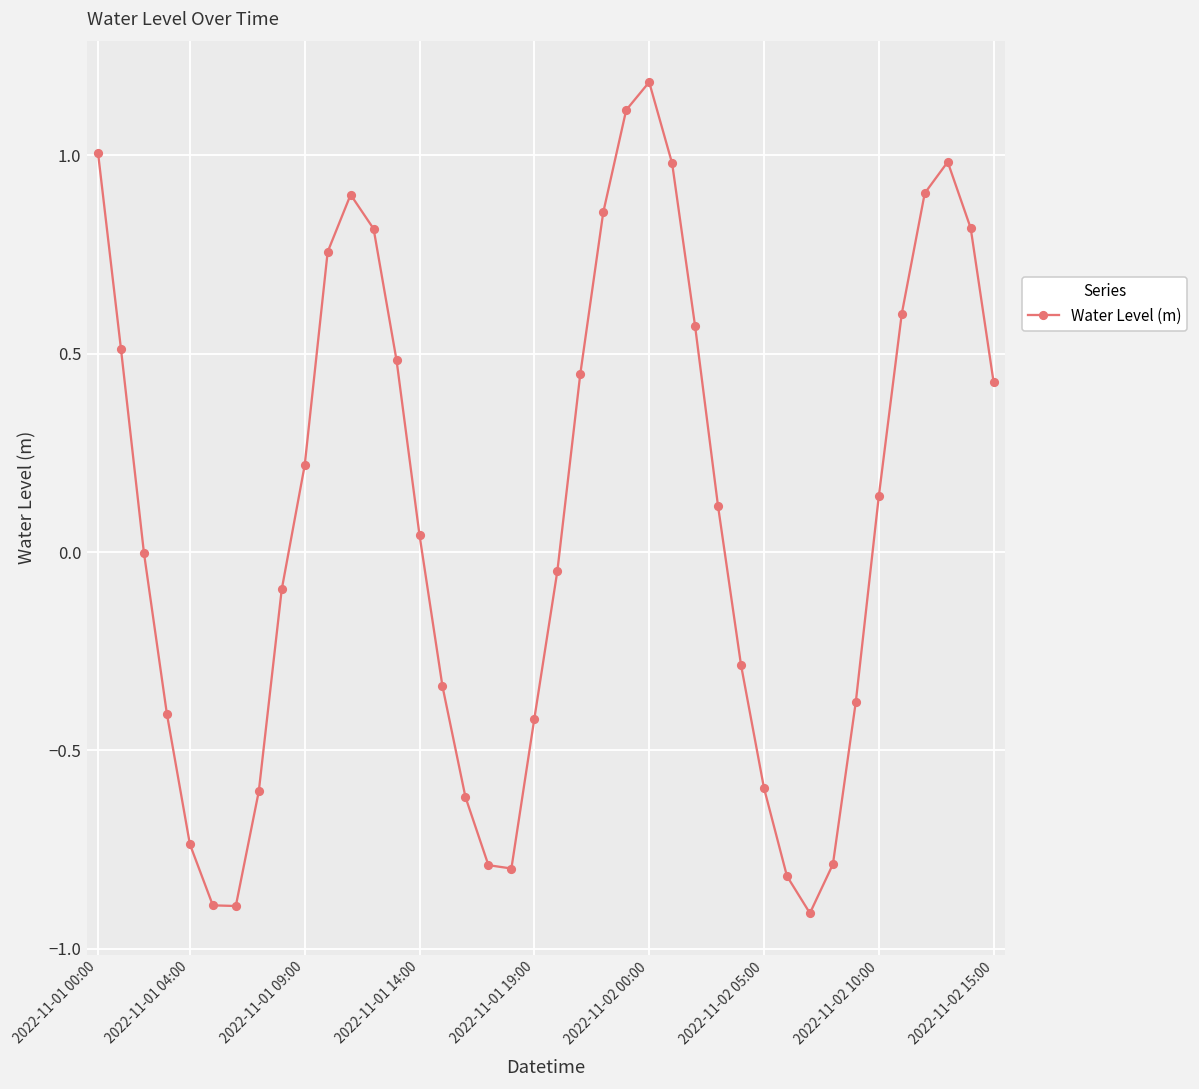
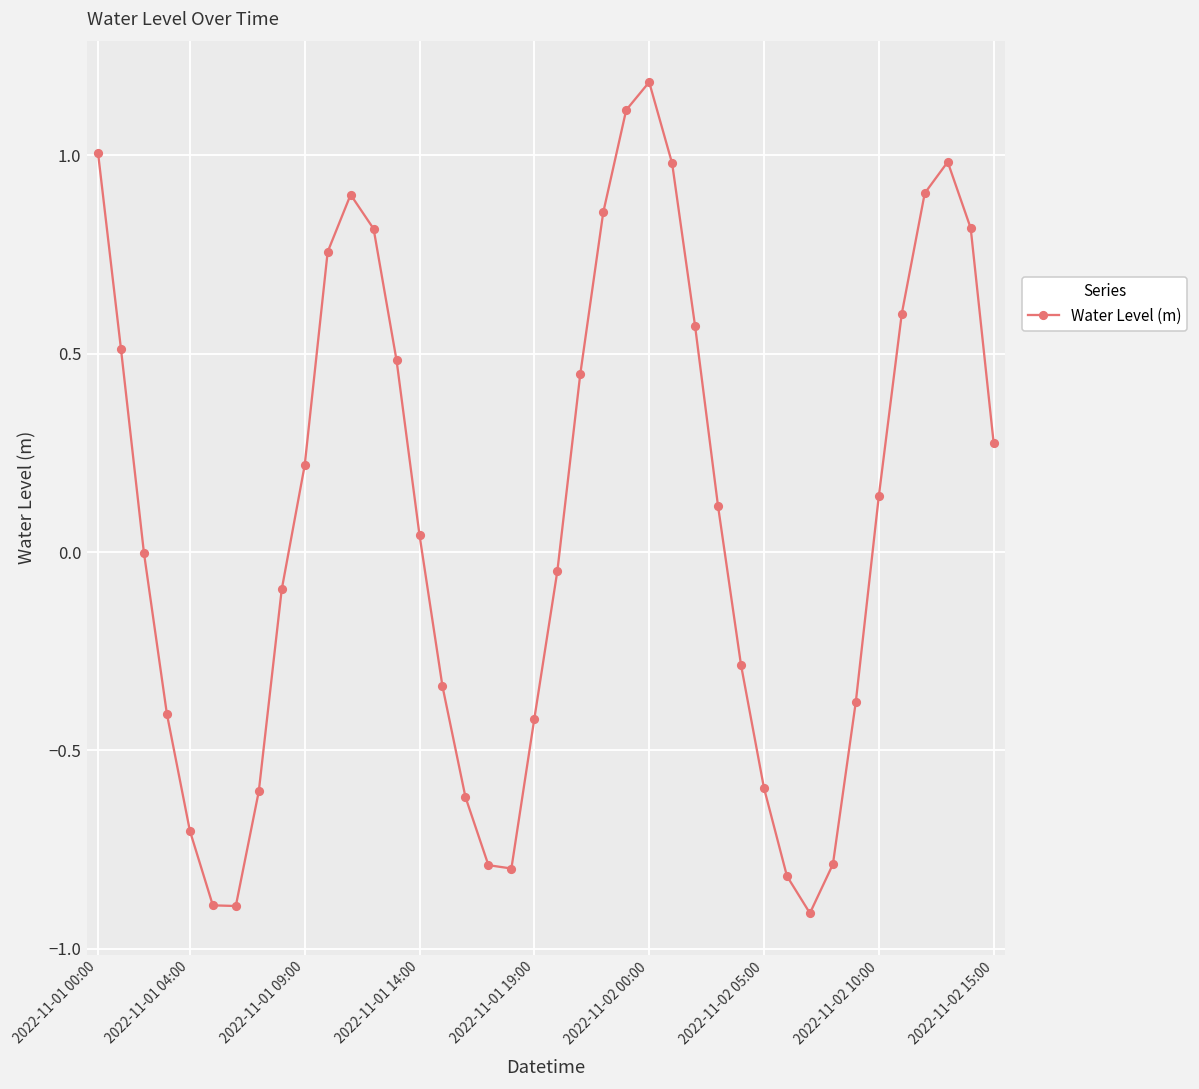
  {
    "2022-11-01 00:00": 1.01,
-   "2022-11-01 04:00": -0.74,
+   "2022-11-01 04:00": -0.70,
    "2022-11-01 09:00": 0.22,
    "2022-11-01 14:00": 0.04,
    "2022-11-01 19:00": -0.42,
    "2022-11-02 00:00": 1.18,
    "2022-11-02 05:00": -0.59,
    "2022-11-02 10:00": 0.14,
-   "2022-11-02 15:00": 0.43
+   "2022-11-02 15:00": 0.28
  }
